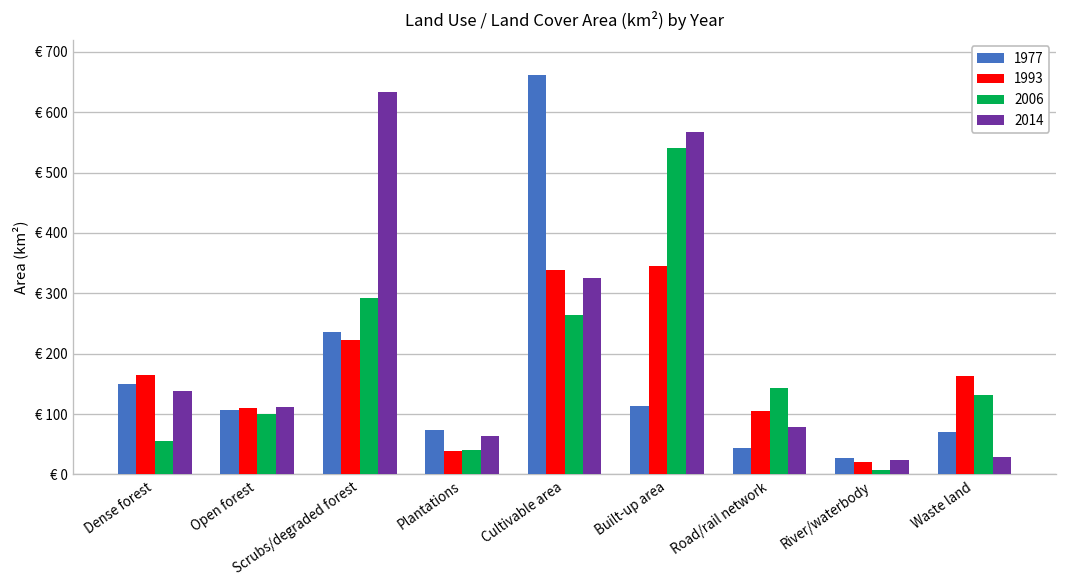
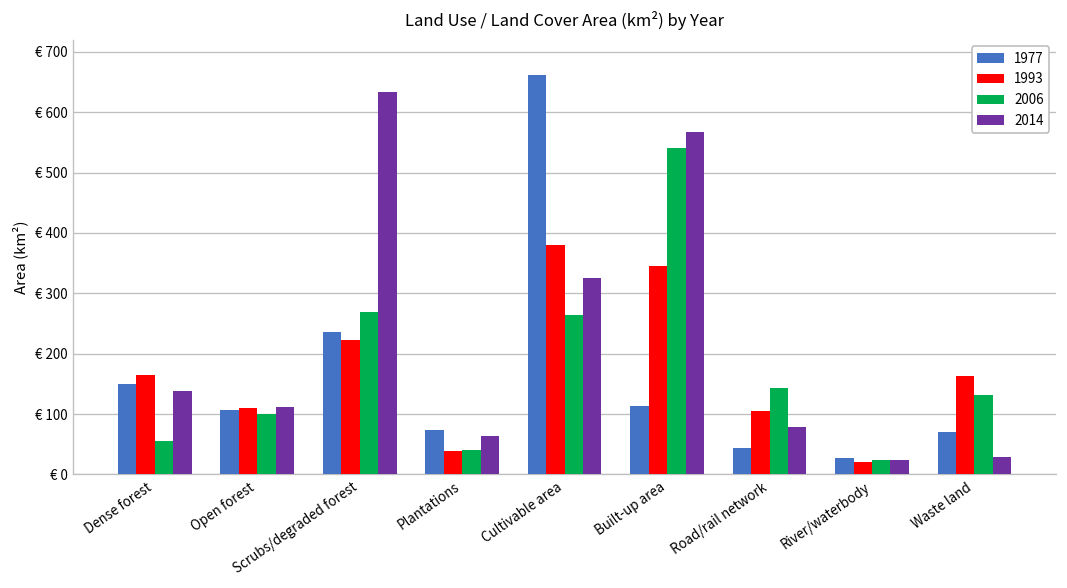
  {
    "1977": {
      "Dense forest": "€ 150",
      "Open forest": "€ 110",
      "Scrubs/degraded forest": "€ 240",
      "Plantations": "€ 70",
      "Cultivable area": "€ 660",
      "Built-up area": "€ 110",
      "Road/rail network": "€ 40",
      "River/waterbody": "€ 30",
      "Waste land": "€ 70"
    },
    "1993": {
      "Dense forest": "€ 160",
      "Open forest": "€ 110",
      "Scrubs/degraded forest": "€ 220",
      "Plantations": "€ 40",
-     "Cultivable area": "€ 340",
+     "Cultivable area": "€ 380",
      "Built-up area": "€ 340",
      "Road/rail network": "€ 110",
      "River/waterbody": "€ 20",
      "Waste land": "€ 160"
    },
    "2006": {
      "Dense forest": "€ 60",
      "Open forest": "€ 100",
-     "Scrubs/degraded forest": "€ 290",
+     "Scrubs/degraded forest": "€ 270",
      "Plantations": "€ 40",
      "Cultivable area": "€ 260",
      "Built-up area": "€ 540",
      "Road/rail network": "€ 140",
-     "River/waterbody": "€ 10",
+     "River/waterbody": "€ 20",
      "Waste land": "€ 130"
    },
    "2014": {
      "Dense forest": "€ 140",
      "Open forest": "€ 110",
      "Scrubs/degraded forest": "€ 630",
      "Plantations": "€ 60",
      "Cultivable area": "€ 320",
      "Built-up area": "€ 570",
      "Road/rail network": "€ 80",
      "River/waterbody": "€ 20",
      "Waste land": "€ 30"
    }
  }
